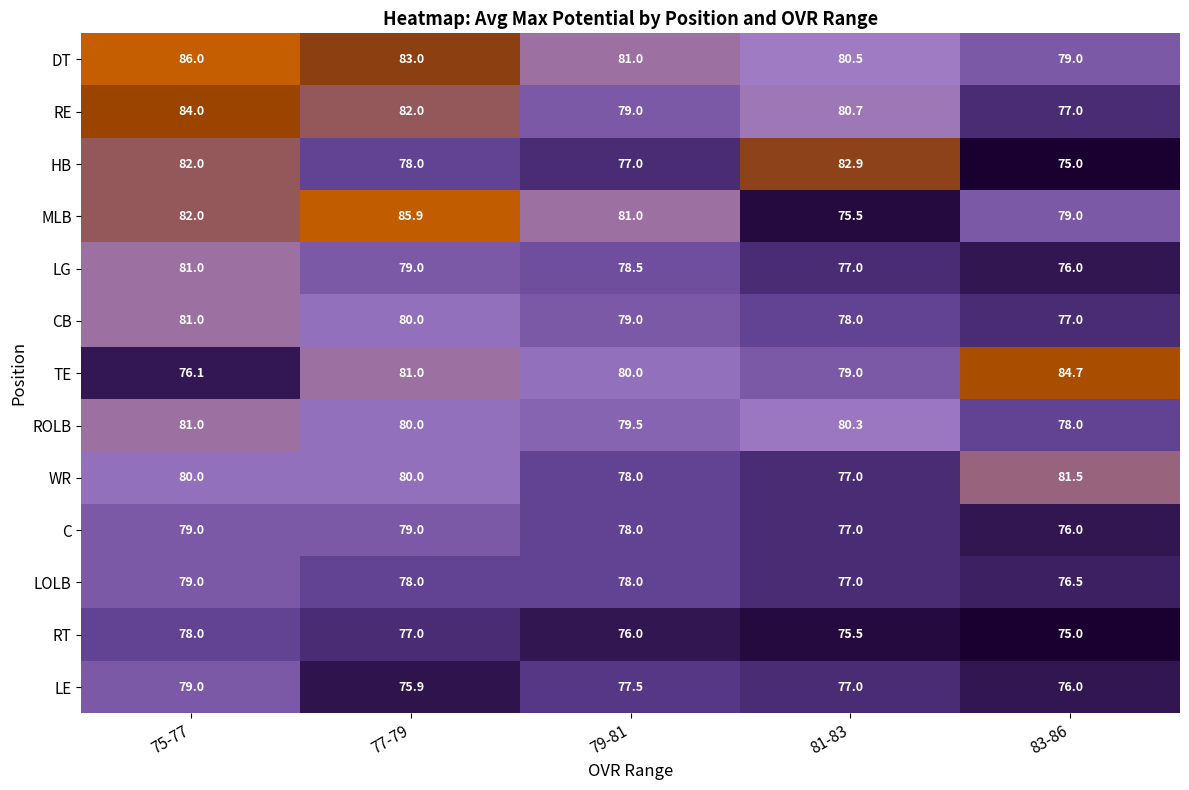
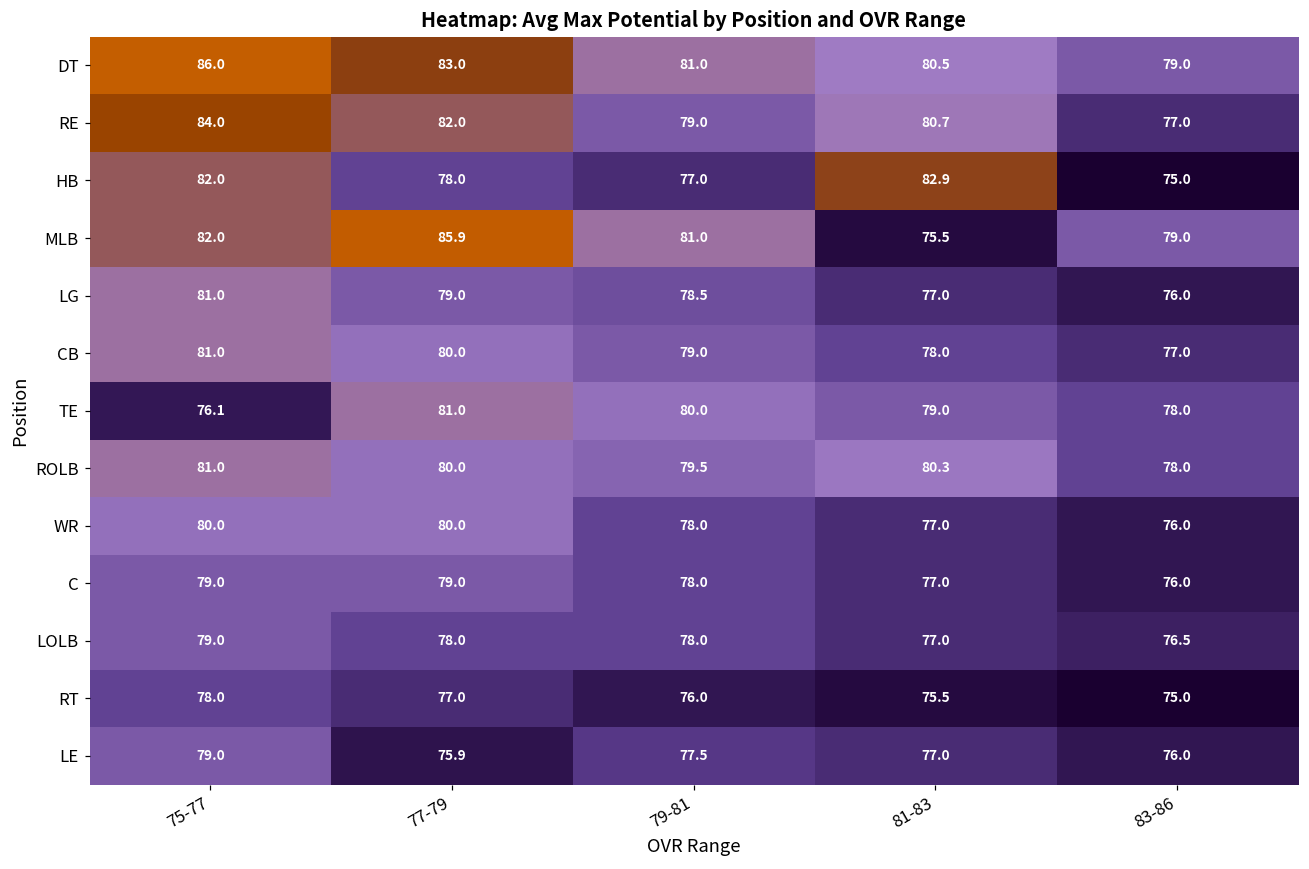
  {
    "DT": {
      "75-77": 86.0,
      "77-79": 83.0,
      "79-81": 81.0,
      "81-83": 80.5,
      "83-86": 79.0
    },
    "RE": {
      "75-77": 84.0,
      "77-79": 82.0,
      "79-81": 79.0,
      "81-83": 80.7,
      "83-86": 77.0
    },
    "HB": {
      "75-77": 82.0,
      "77-79": 78.0,
      "79-81": 77.0,
      "81-83": 82.9,
      "83-86": 75.0
    },
    "MLB": {
      "75-77": 82.0,
      "77-79": 85.9,
      "79-81": 81.0,
      "81-83": 75.5,
      "83-86": 79.0
    },
    "LG": {
      "75-77": 81.0,
      "77-79": 79.0,
      "79-81": 78.5,
      "81-83": 77.0,
      "83-86": 76.0
    },
    "CB": {
      "75-77": 81.0,
      "77-79": 80.0,
      "79-81": 79.0,
      "81-83": 78.0,
      "83-86": 77.0
    },
    "TE": {
      "75-77": 76.1,
      "77-79": 81.0,
      "79-81": 80.0,
      "81-83": 79.0,
-     "83-86": 84.7
+     "83-86": 78.0
    },
    "ROLB": {
      "75-77": 81.0,
      "77-79": 80.0,
      "79-81": 79.5,
      "81-83": 80.3,
      "83-86": 78.0
    },
    "WR": {
      "75-77": 80.0,
      "77-79": 80.0,
      "79-81": 78.0,
      "81-83": 77.0,
-     "83-86": 81.5
+     "83-86": 76.0
    },
    "C": {
      "75-77": 79.0,
      "77-79": 79.0,
      "79-81": 78.0,
      "81-83": 77.0,
      "83-86": 76.0
    },
    "LOLB": {
      "75-77": 79.0,
      "77-79": 78.0,
      "79-81": 78.0,
      "81-83": 77.0,
      "83-86": 76.5
    },
    "RT": {
      "75-77": 78.0,
      "77-79": 77.0,
      "79-81": 76.0,
      "81-83": 75.5,
      "83-86": 75.0
    },
    "LE": {
      "75-77": 79.0,
      "77-79": 75.9,
      "79-81": 77.5,
      "81-83": 77.0,
      "83-86": 76.0
    }
  }
